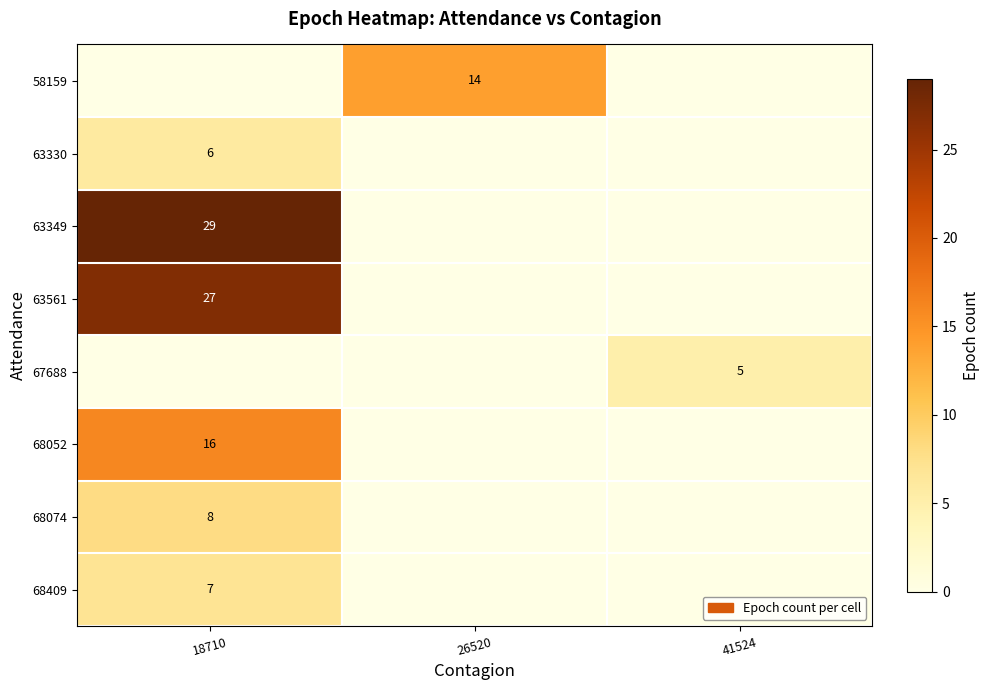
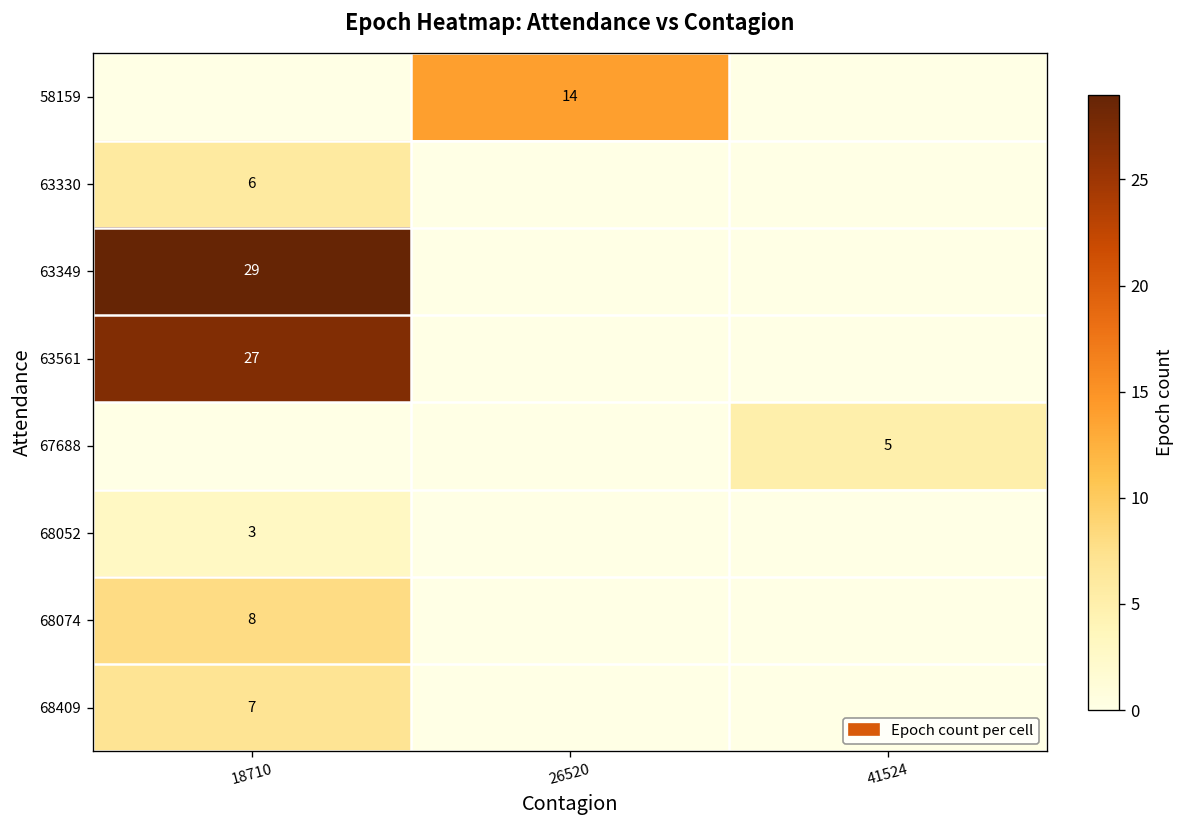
  {
    "58159": {
      "26520": 14
    },
    "63330": {
      "18710": 6
    },
    "63349": {
      "18710": 29
    },
    "63561": {
      "18710": 27
    },
    "67688": {
      "41524": 5
    },
    "68052": {
-     "18710": 16
+     "18710": 3
    },
    "68074": {
      "18710": 8
    },
    "68409": {
      "18710": 7
    }
  }
